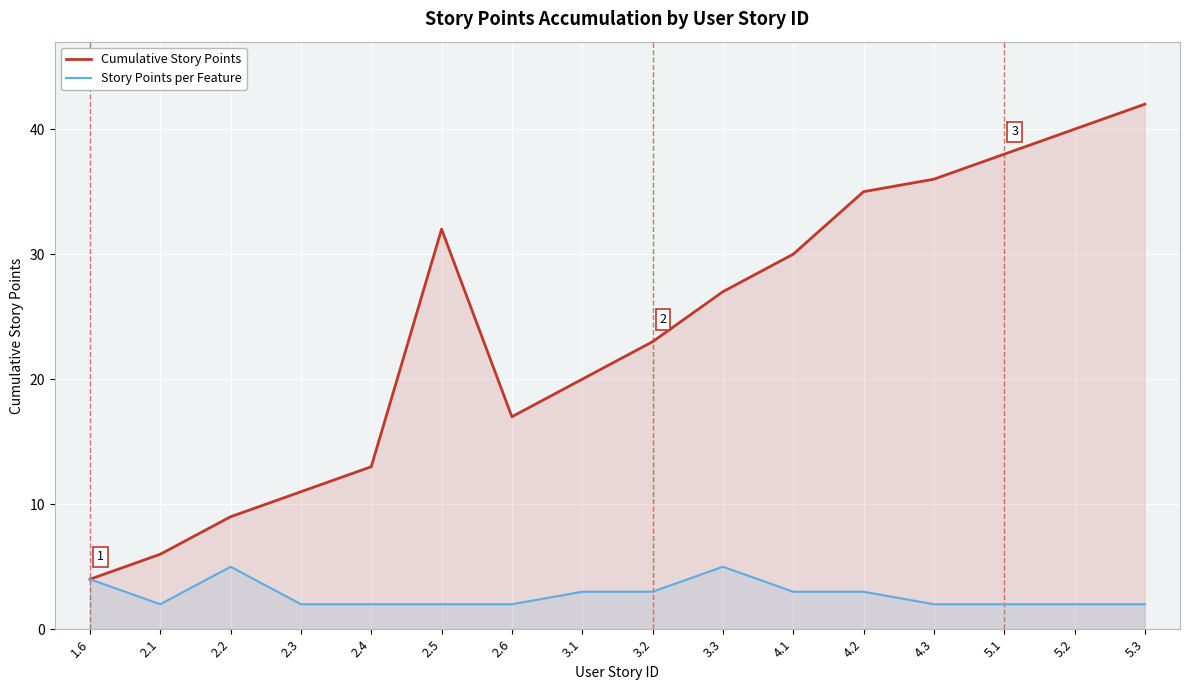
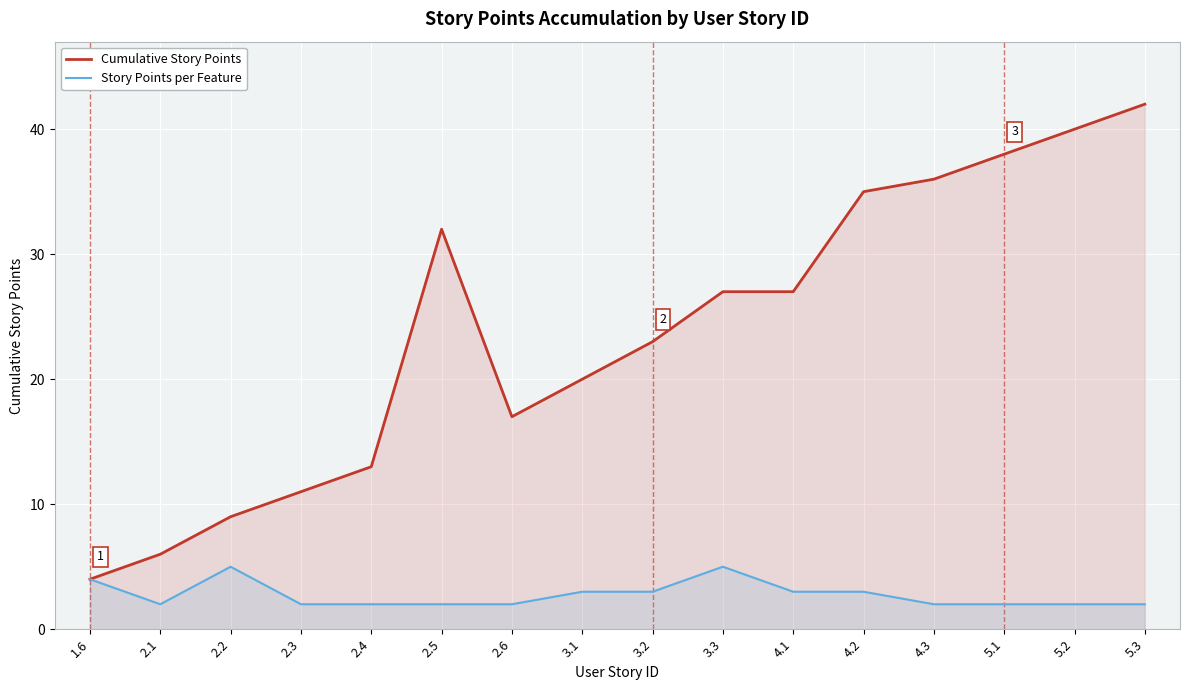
  {
    "Cumulative Story Points": {
      "2.1": 6,
      "2.2": 9,
      "2.3": 11,
      "2.4": 13,
      "2.5": 32,
      "2.6": 17,
      "3.1": 20,
      "3.3": 27,
-     "4.1": 30,
+     "4.1": 27,
      "4.2": 35,
      "4.3": 36,
      "5.2": 40,
      "5.3": 42
    },
    "Story Points per Feature": {
      "2.1": 2,
      "2.2": 5,
      "2.3": 2,
      "2.4": 2,
      "2.5": 2,
      "2.6": 2,
      "3.1": 3,
      "3.2": 3,
      "3.3": 5,
      "4.1": 3,
      "4.2": 3,
      "4.3": 2,
      "5.1": 2,
      "5.2": 2,
      "5.3": 2
    }
  }
